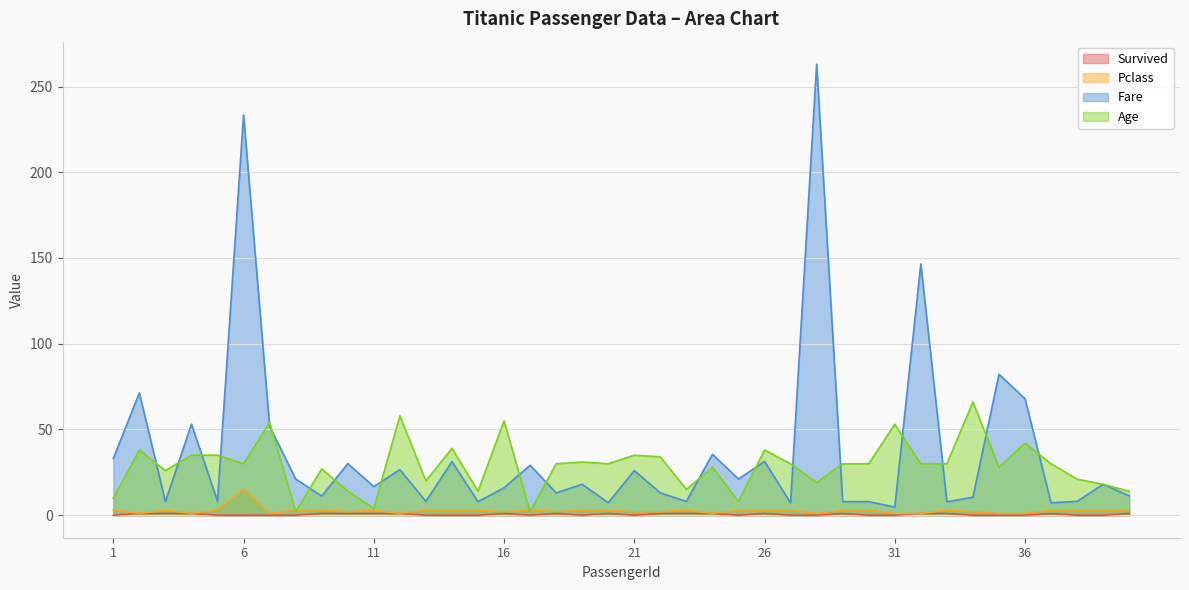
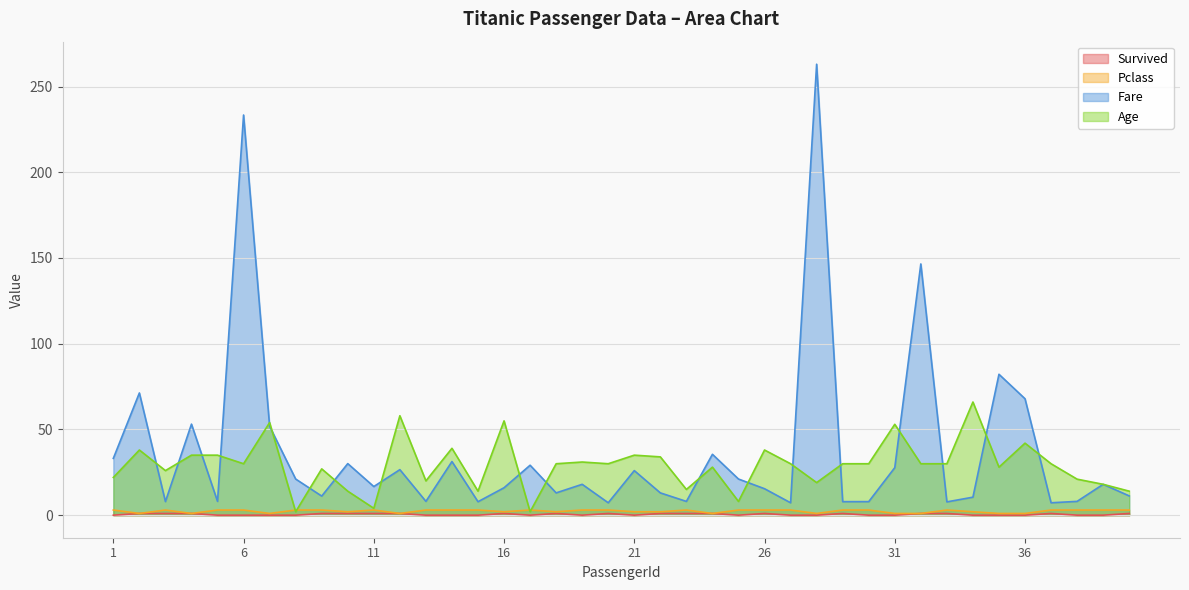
  {
    "Survived": {
      "1": 0,
      "6": 0,
      "11": 1,
      "21": 0,
      "26": 1
    },
    "Pclass": {
      "1": 3,
-     "6": 15,
+     "6": 3,
      "21": 2,
      "26": 3
    },
    "Fare": {
      "1": 33,
      "6": 233,
      "11": 17,
      "16": 16,
      "21": 26,
-     "26": 31,
-     "31": 5,
+     "26": 15,
+     "31": 28,
      "36": 68
    },
    "Age": {
-     "1": 10,
+     "1": 22,
      "6": 30,
      "16": 55,
      "21": 35,
      "26": 38,
      "31": 53,
      "36": 42
    }
  }
